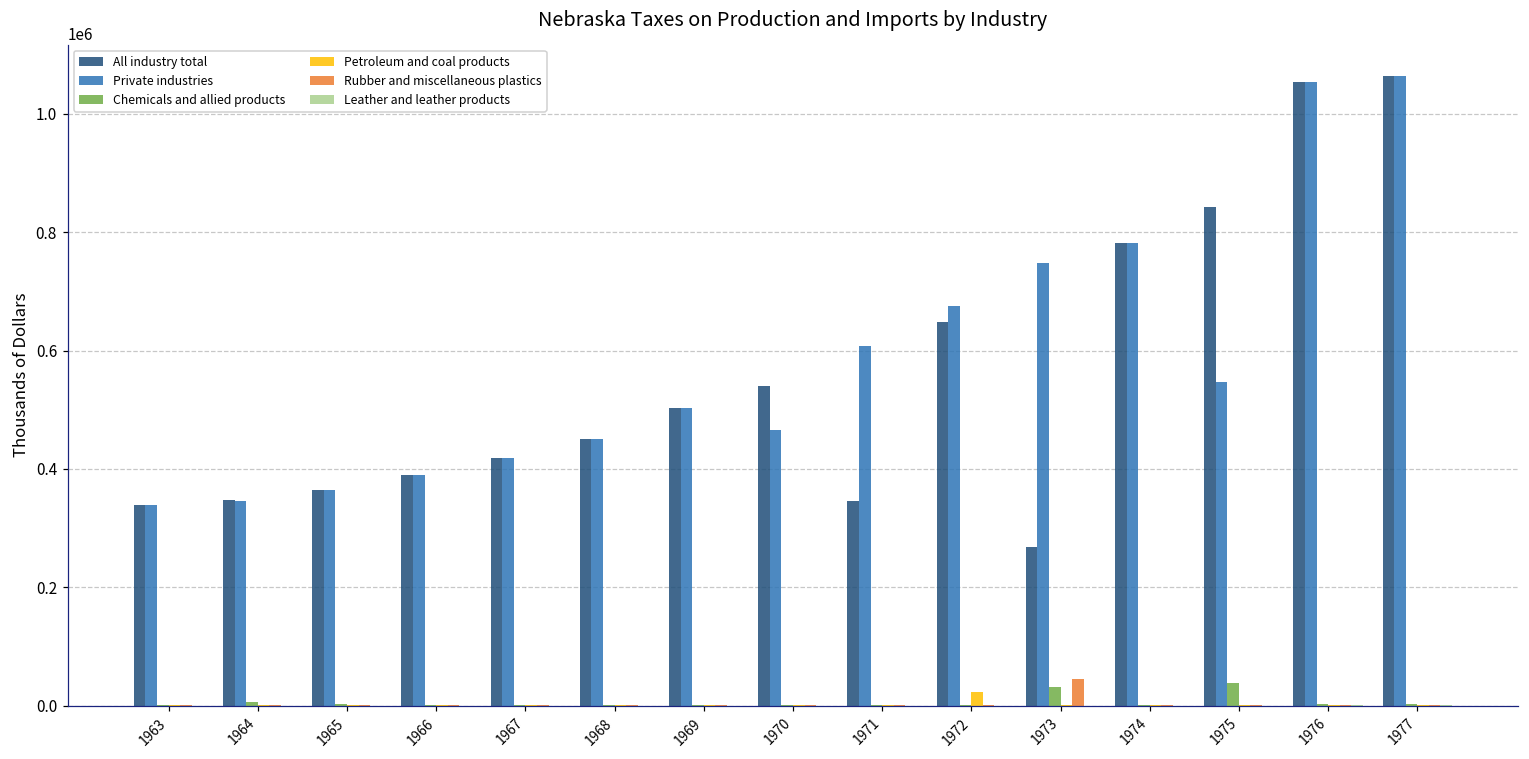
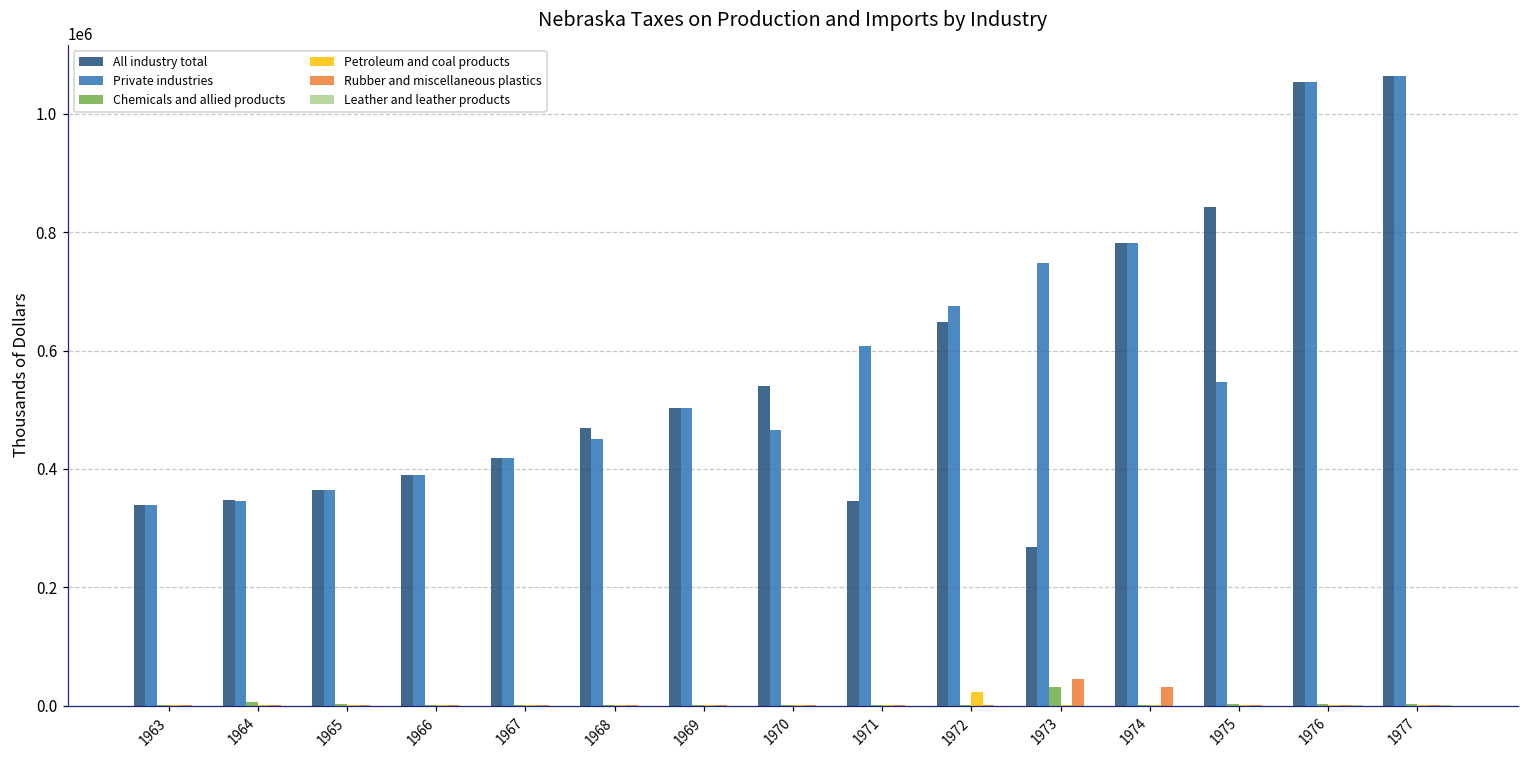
  {
    "All industry total": {
      "1963": 340000,
      "1964": 350000,
      "1965": 360000,
      "1966": 390000,
      "1967": 420000,
-     "1968": 450000,
+     "1968": 470000,
      "1969": 500000,
      "1970": 540000,
      "1971": 340000,
      "1972": 650000,
      "1973": 270000,
      "1974": 780000,
      "1975": 840000,
      "1976": 1050000,
      "1977": 1060000
    },
    "Private industries": {
      "1963": 340000,
      "1964": 350000,
      "1965": 360000,
      "1966": 390000,
      "1967": 420000,
      "1968": 450000,
      "1969": 500000,
      "1970": 470000,
      "1971": 610000,
      "1972": 680000,
      "1973": 750000,
      "1974": 780000,
      "1975": 550000,
      "1976": 1050000,
      "1977": 1060000
    },
    "Chemicals and allied products": {
      "1964": 10000,
      "1973": 30000,
-     "1975": 40000
+     "1975": 0
    },
    "Petroleum and coal products": {
      "1972": 20000
    },
    "Rubber and miscellaneous plastics": {
      "1973": 40000,
-     "1974": 0
+     "1974": 30000
    }
  }
